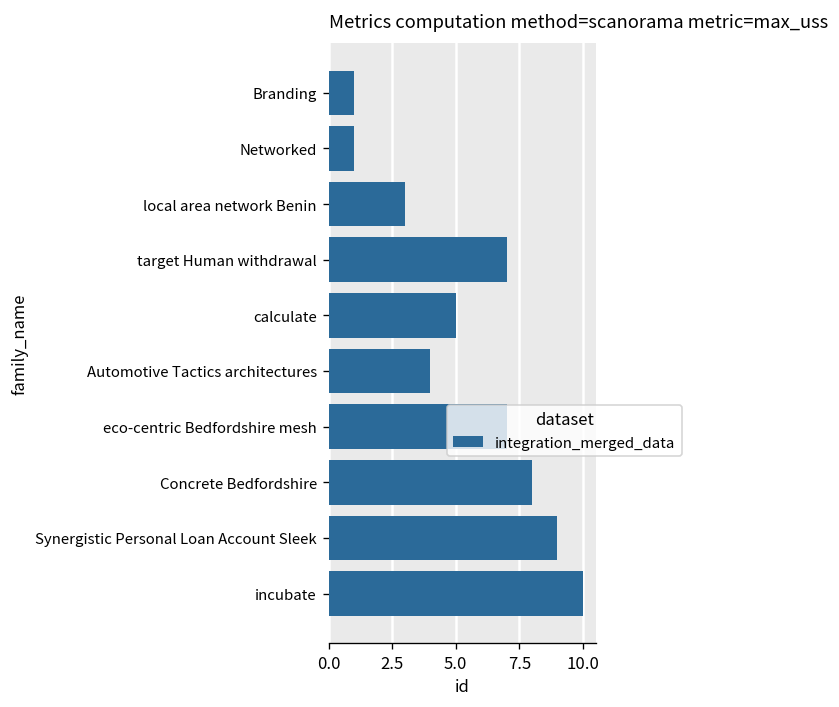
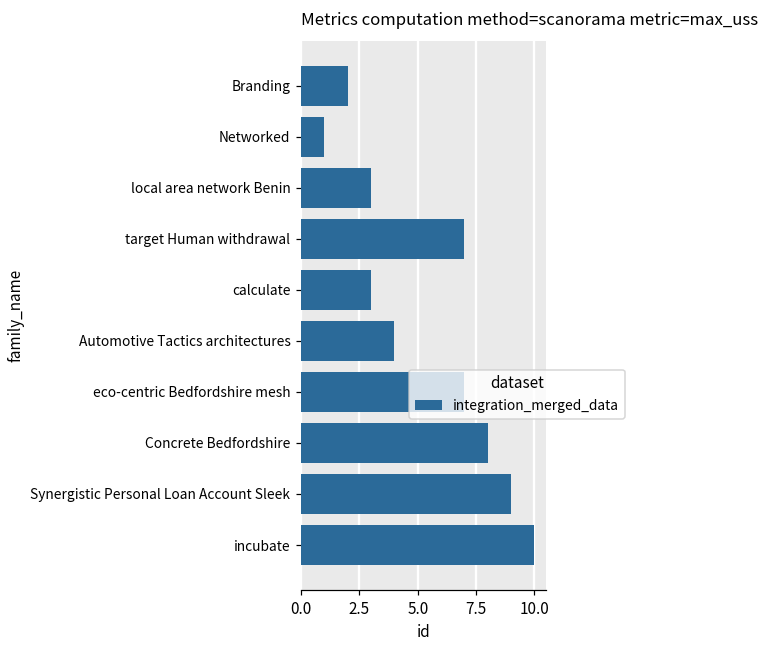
  {
-   "Branding": 1,
+   "Branding": 2,
    "Networked": 1,
    "local area network Benin": 3,
    "target Human withdrawal": 7,
-   "calculate": 5,
+   "calculate": 3,
    "Automotive Tactics architectures": 4,
    "Concrete Bedfordshire": 8,
    "Synergistic Personal Loan Account Sleek": 9,
    "incubate": 10
  }
